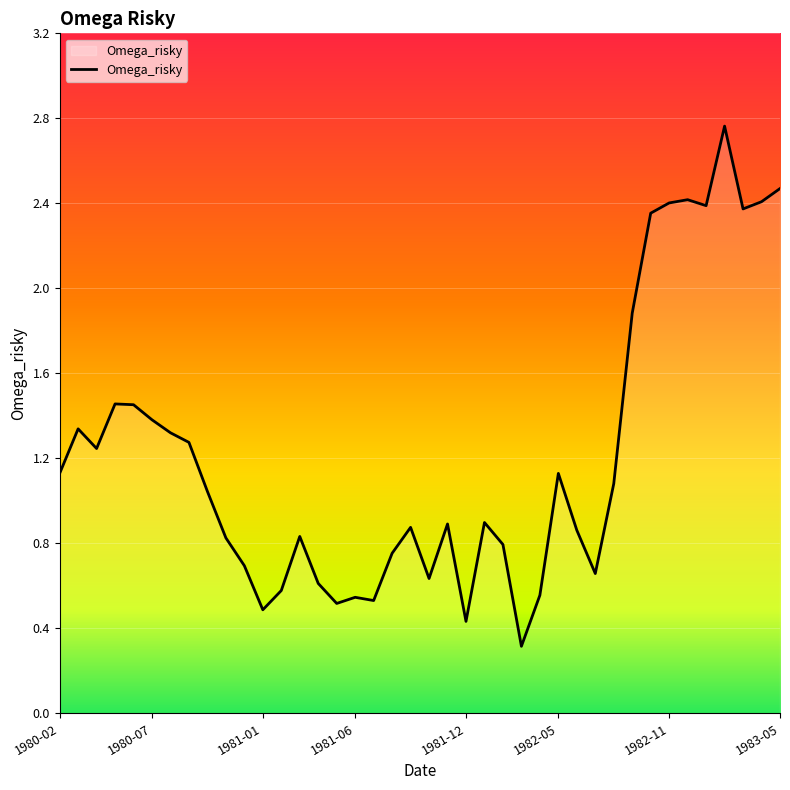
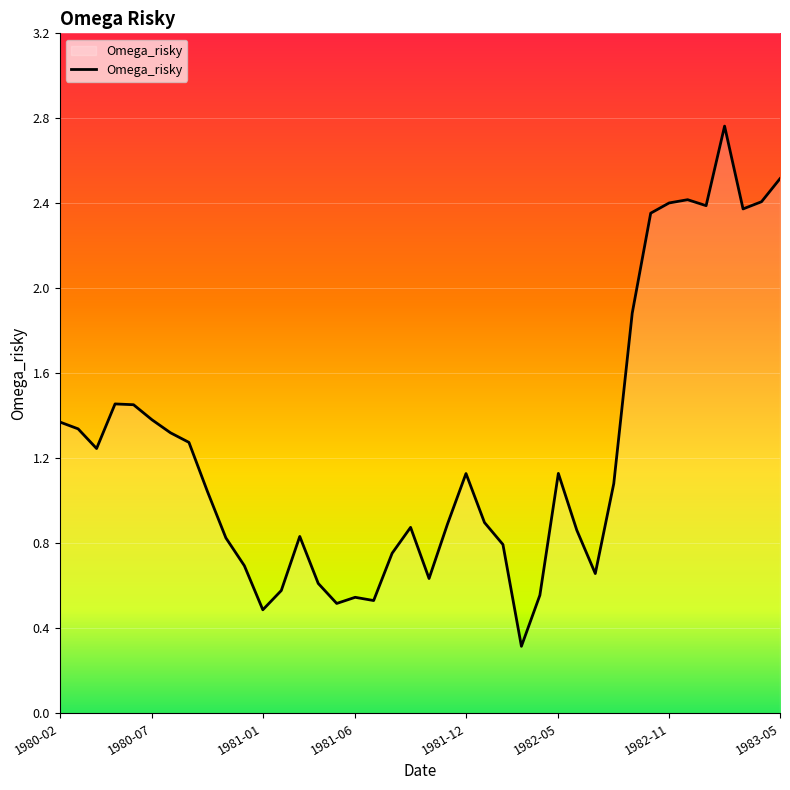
  {
-   "1980-02": 1.13,
+   "1980-02": 1.37,
    "1980-07": 1.38,
    "1981-01": 0.49,
    "1981-06": 0.55,
-   "1981-12": 0.43,
+   "1981-12": 1.13,
    "1982-05": 1.13,
    "1982-11": 2.40,
-   "1983-05": 2.47
+   "1983-05": 2.52
  }
